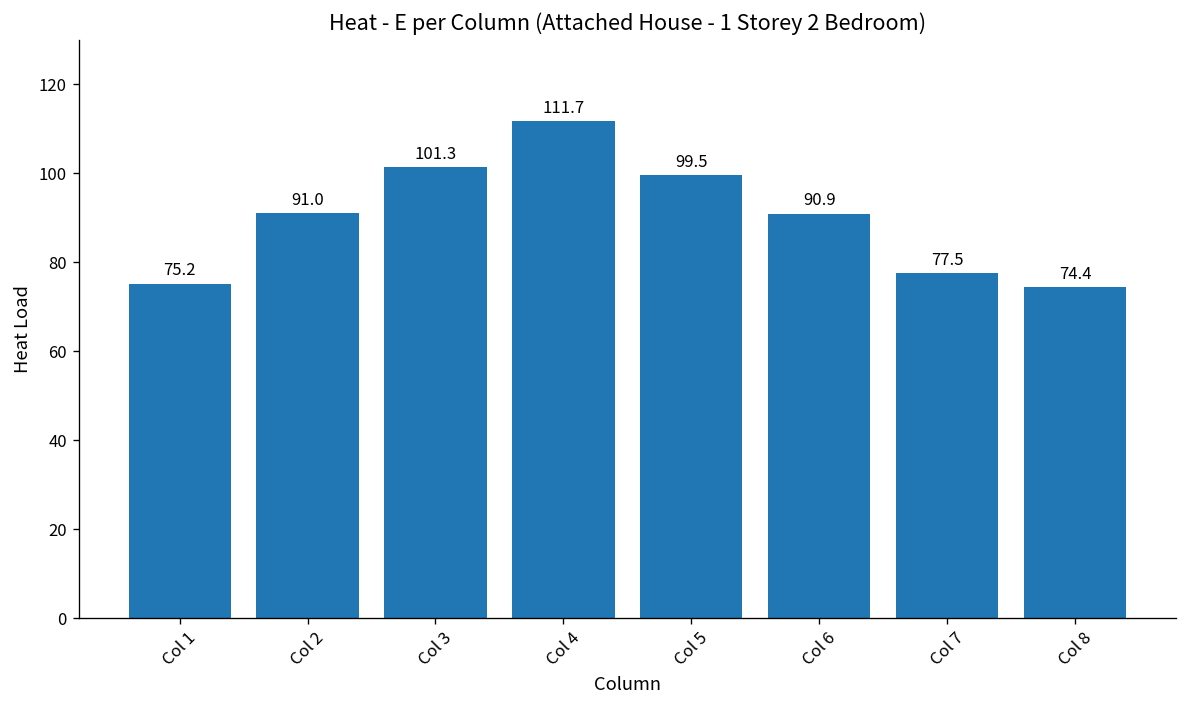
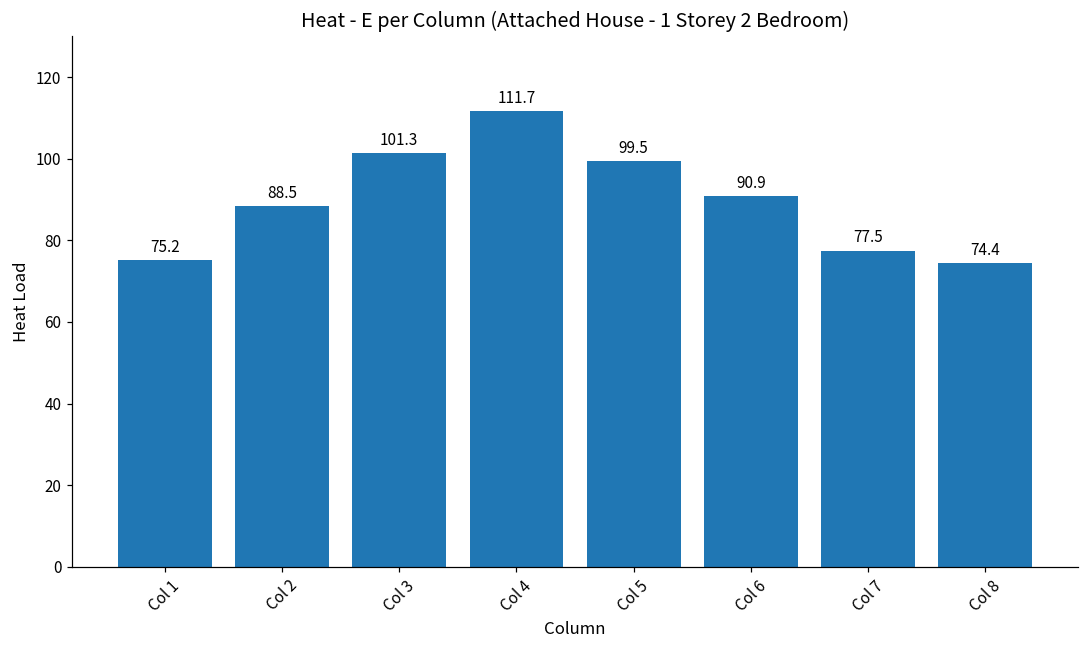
  {
    "Col 1": 75.2,
-   "Col 2": 91.0,
+   "Col 2": 88.5,
    "Col 3": 101.3,
    "Col 4": 111.7,
    "Col 5": 99.5,
    "Col 6": 90.9,
    "Col 7": 77.5,
    "Col 8": 74.4
  }
